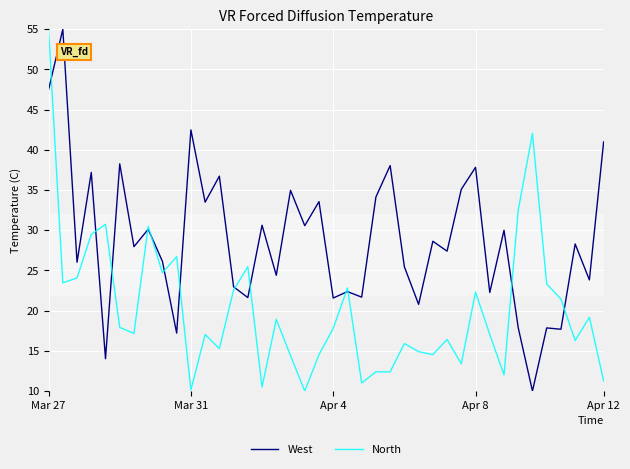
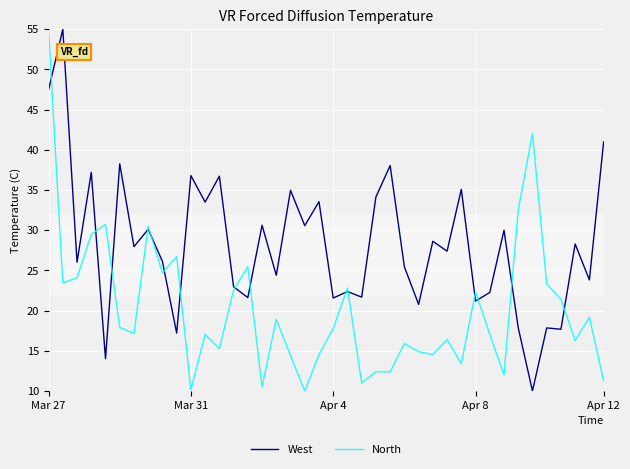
  {
    "West": {
      "Mar 27": 47,
-     "Mar 31": 42,
+     "Mar 31": 37,
      "Apr 4": 22,
-     "Apr 8": 38,
+     "Apr 8": 21,
      "Apr 12": 41
    },
    "North": {
      "Mar 27": 55,
      "Mar 31": 10,
      "Apr 4": 18,
      "Apr 8": 22,
      "Apr 12": 11
    }
  }
